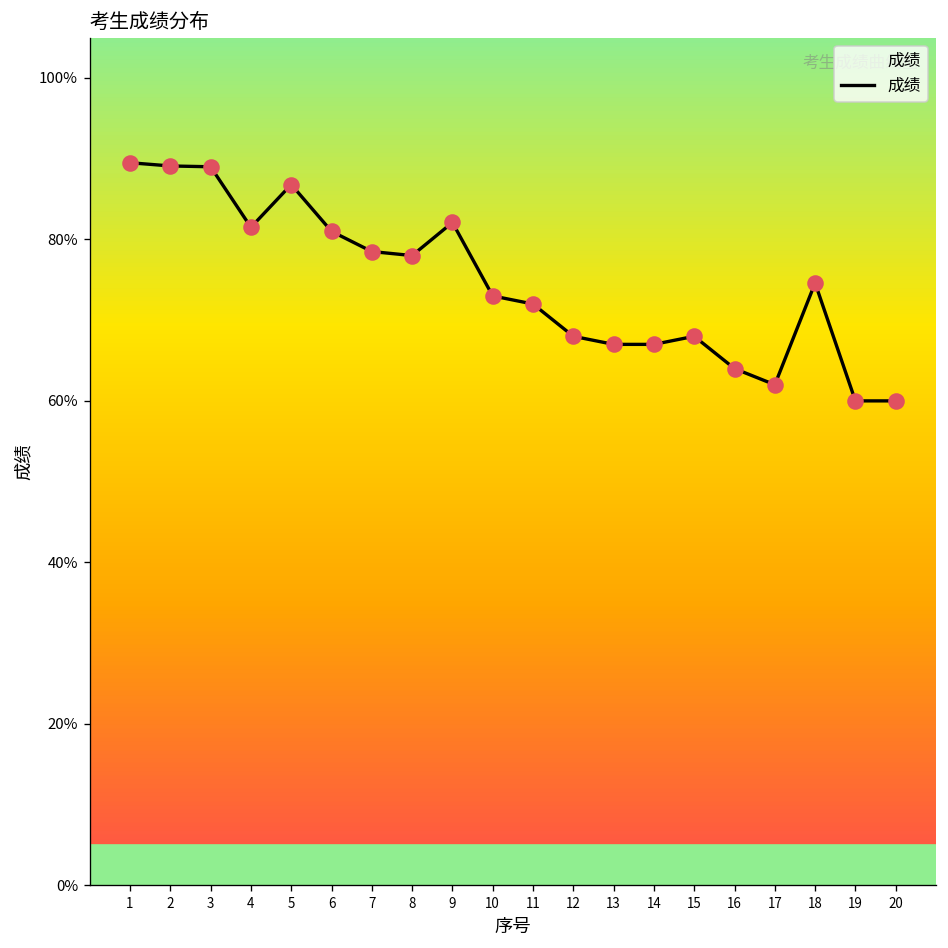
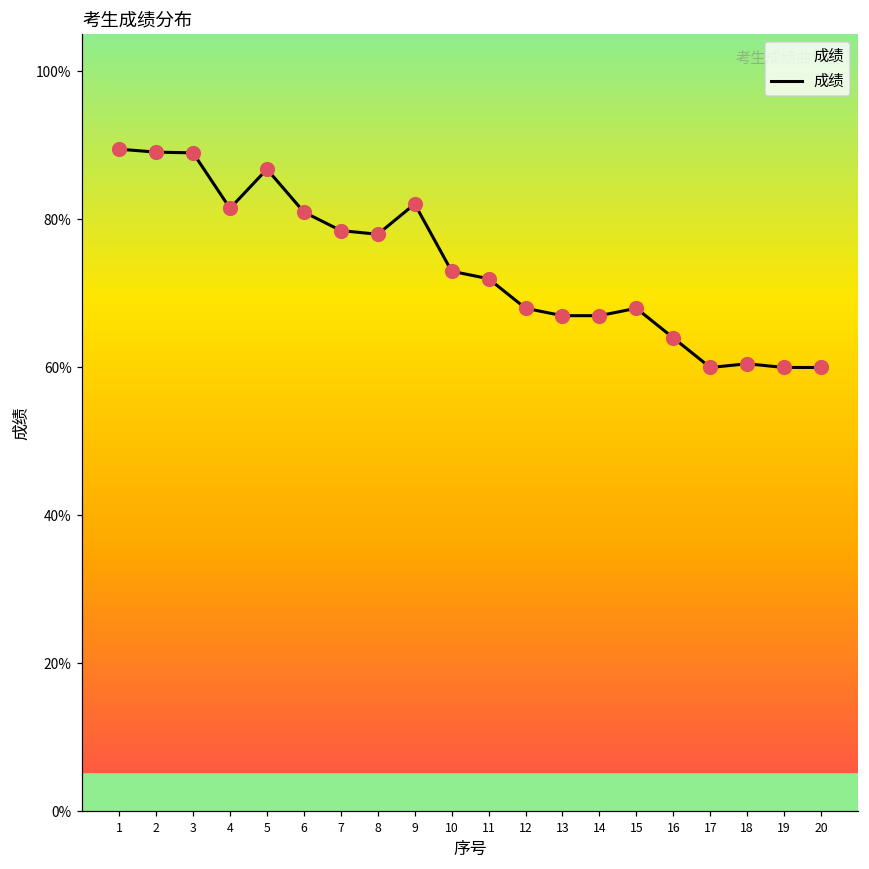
  {
    "1": "90%",
    "2": "89%",
    "3": "89%",
    "4": "82%",
    "5": "87%",
    "6": "81%",
    "7": "79%",
    "8": "78%",
    "9": "82%",
    "10": "73%",
    "11": "72%",
    "12": "68%",
    "13": "67%",
    "14": "67%",
    "15": "68%",
    "16": "64%",
-   "17": "62%",
-   "18": "75%",
+   "17": "60%",
+   "18": "61%",
    "19": "60%",
    "20": "60%"
  }
